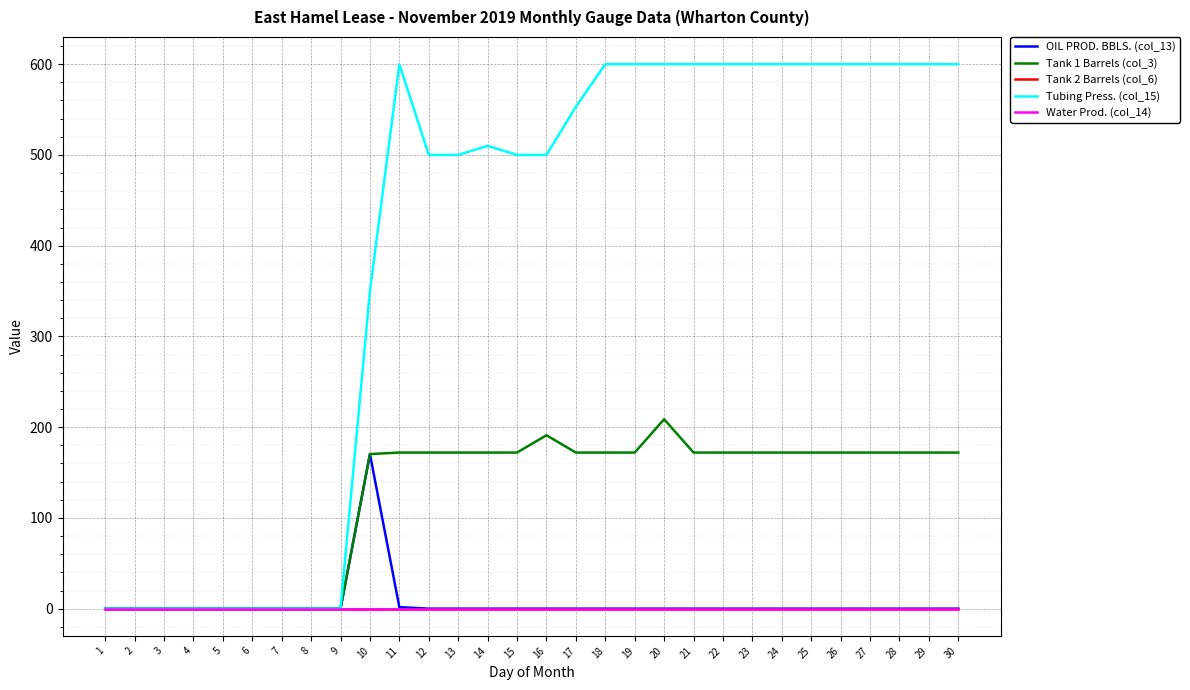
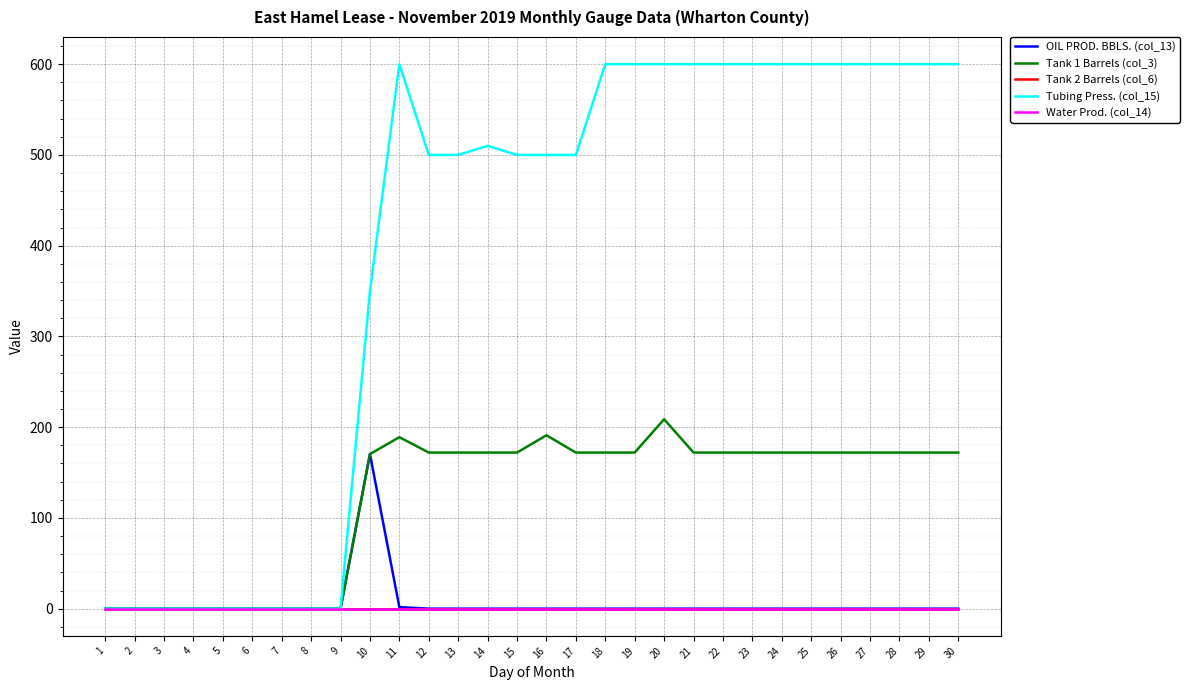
  {
    "Tank 1 Barrels (col_3)": {
-     "11": 170,
+     "11": 190,
      "12": 170,
      "13": 170,
      "14": 170,
      "15": 170,
      "16": 190,
      "17": 170,
      "18": 170,
      "19": 170,
      "20": 210,
      "21": 170,
      "22": 170,
      "23": 170,
      "24": 170,
      "25": 170,
      "26": 170,
      "27": 170,
      "28": 170,
      "29": 170,
      "30": 170
    },
    "Water Prod. (col_14)": {
      "10": 0
    },
    "Tubing Press. (col_15)": {
      "10": 350,
      "11": 600,
      "12": 500,
      "13": 500,
      "14": 510,
      "15": 500,
      "16": 500,
-     "17": 550,
+     "17": 500,
      "18": 600,
      "19": 600,
      "20": 600,
      "21": 600,
      "22": 600,
      "23": 600,
      "24": 600,
      "25": 600,
      "26": 600,
      "27": 600,
      "28": 600,
      "29": 600,
      "30": 600
    }
  }
